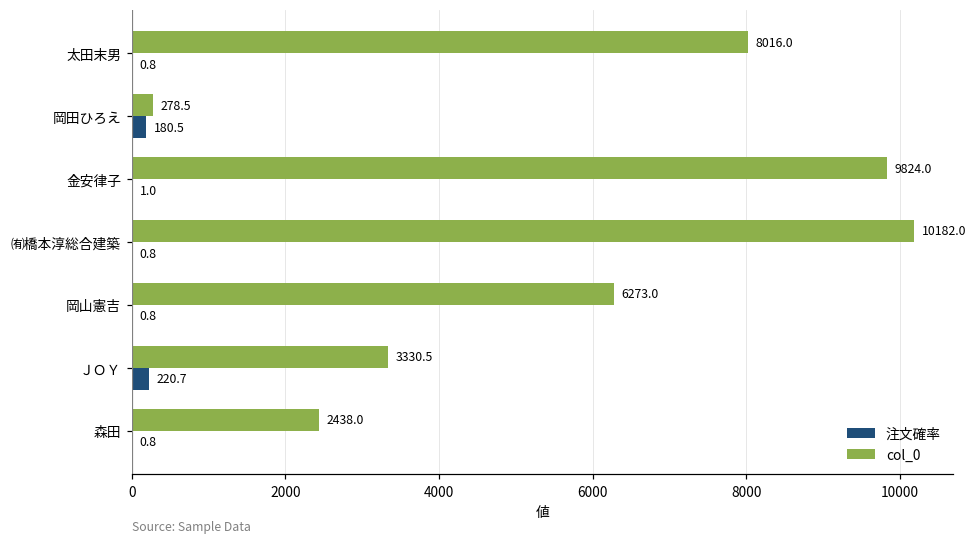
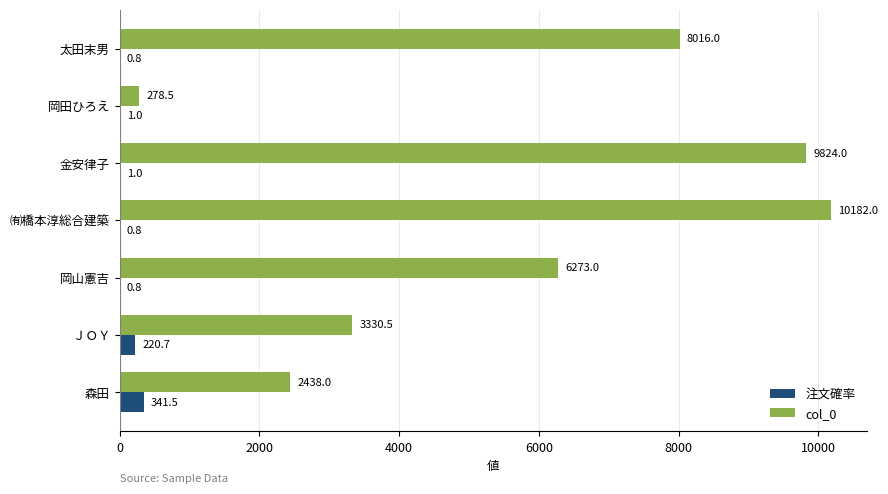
  {
    "注文確率": {
      "太田末男": 0.8,
-     "岡田ひろえ": 180.5,
+     "岡田ひろえ": 1.0,
      "金安律子": 1.0,
      "㈲橋本淳総合建築": 0.8,
      "岡山憲吉": 0.8,
      "ＪＯＹ": 220.7,
-     "森田": 0.8
+     "森田": 341.5
    },
    "col_0": {
      "太田末男": 8016.0,
      "岡田ひろえ": 278.5,
      "金安律子": 9824.0,
      "㈲橋本淳総合建築": 10182.0,
      "岡山憲吉": 6273.0,
      "ＪＯＹ": 3330.5,
      "森田": 2438.0
    }
  }
